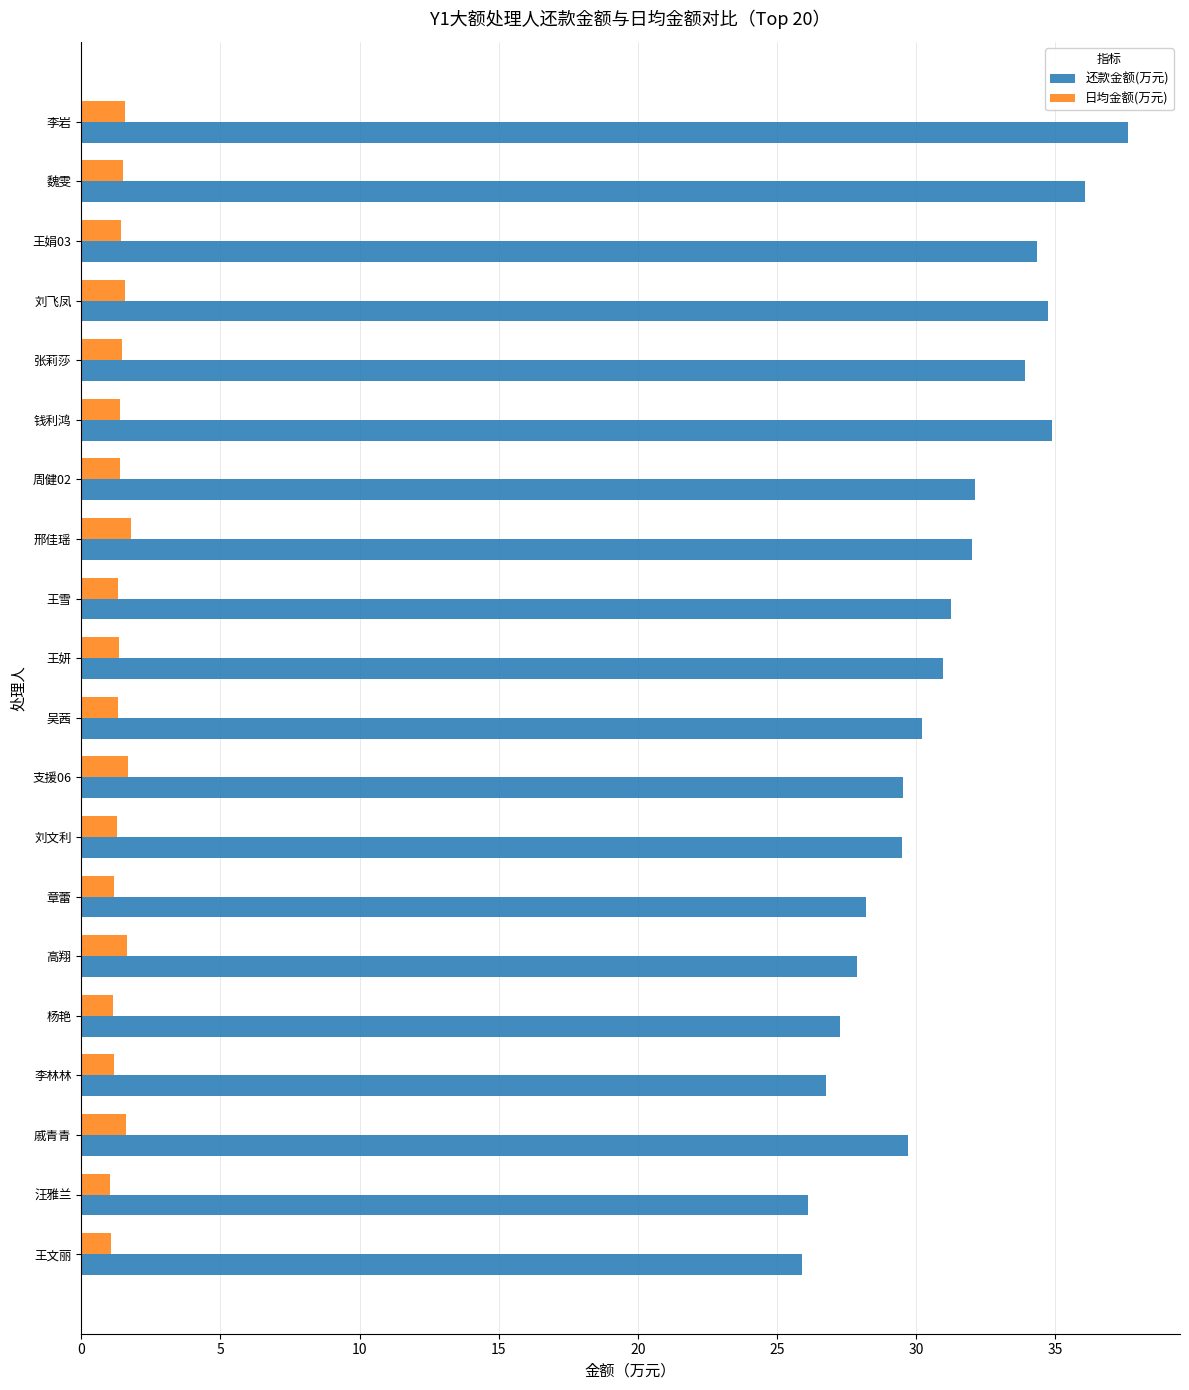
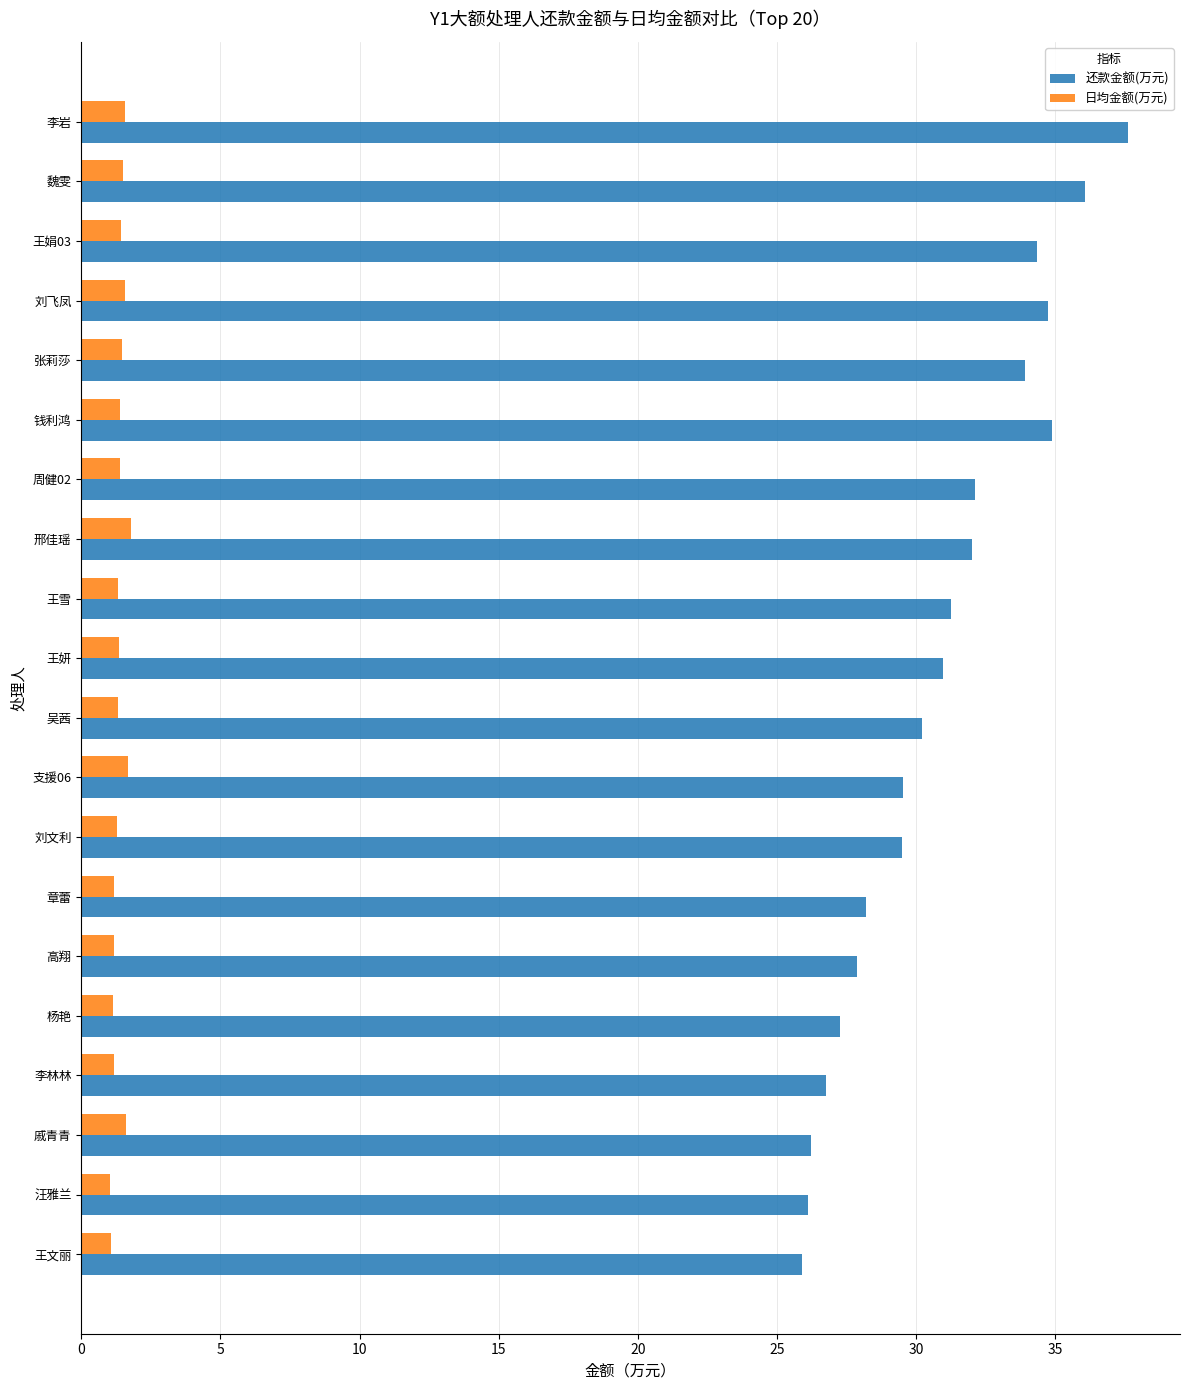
  {
    "还款金额(万元)": {
      "李岩": 37.6,
      "魏雯": 36.1,
      "王娟03": 34.3,
      "刘飞凤": 34.7,
      "张莉莎": 33.9,
      "钱利鸿": 34.9,
      "周健02": 32.1,
      "邢佳瑶": 32.0,
      "王雪": 31.3,
      "王妍": 31.0,
      "吴茜": 30.2,
      "支援06": 29.5,
      "刘文利": 29.5,
      "章蕾": 28.2,
      "高翔": 27.9,
      "杨艳": 27.3,
      "李林林": 26.8,
-     "戚青青": 29.7,
+     "戚青青": 26.2,
      "汪雅兰": 26.1,
      "王文丽": 25.9
    },
    "日均金额(万元)": {
      "李岩": 1.6,
      "魏雯": 1.5,
      "王娟03": 1.4,
      "刘飞凤": 1.6,
      "张莉莎": 1.5,
      "钱利鸿": 1.4,
      "周健02": 1.4,
      "邢佳瑶": 1.8,
      "王雪": 1.3,
      "王妍": 1.3,
      "吴茜": 1.3,
      "支援06": 1.7,
      "刘文利": 1.3,
      "章蕾": 1.2,
-     "高翔": 1.6,
+     "高翔": 1.2,
      "杨艳": 1.1,
      "李林林": 1.2,
      "戚青青": 1.6,
      "汪雅兰": 1.0,
      "王文丽": 1.1
    }
  }
